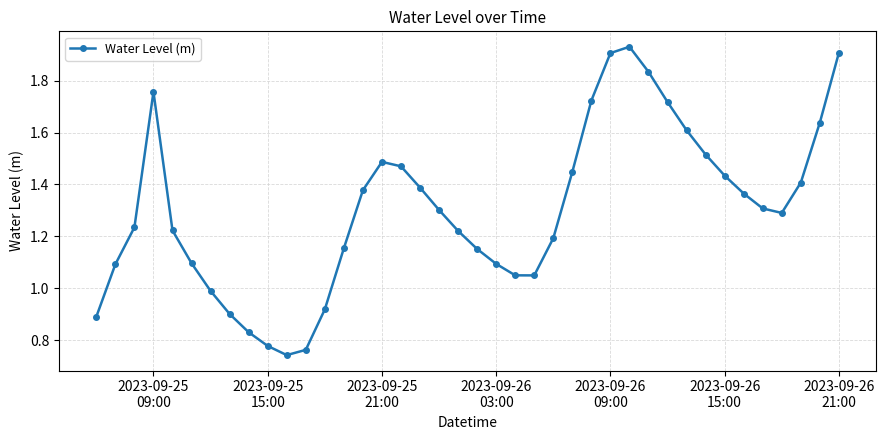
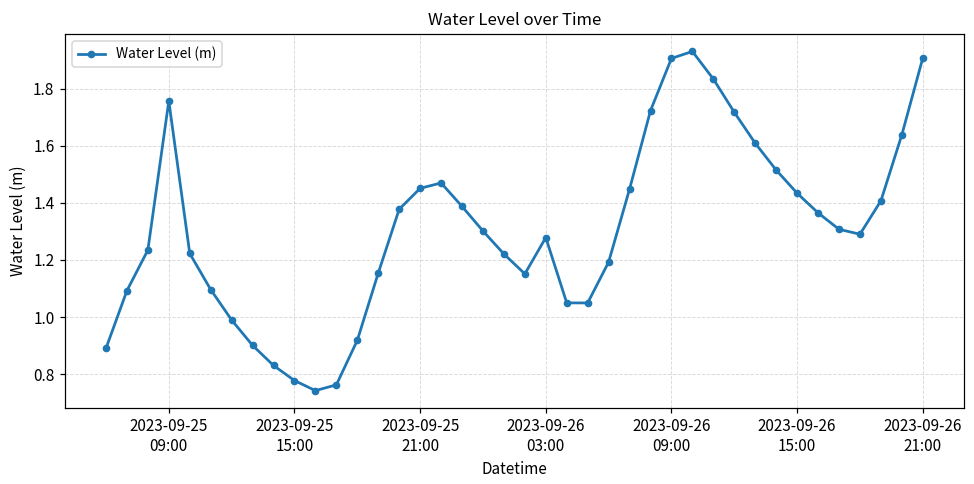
  {
    "2023-09-25 09:00": 1.76,
    "2023-09-25 15:00": 0.78,
-   "2023-09-25 21:00": 1.49,
-   "2023-09-26 03:00": 1.09,
+   "2023-09-25 21:00": 1.45,
+   "2023-09-26 03:00": 1.28,
    "2023-09-26 09:00": 1.91,
    "2023-09-26 15:00": 1.43,
    "2023-09-26 21:00": 1.91
  }
